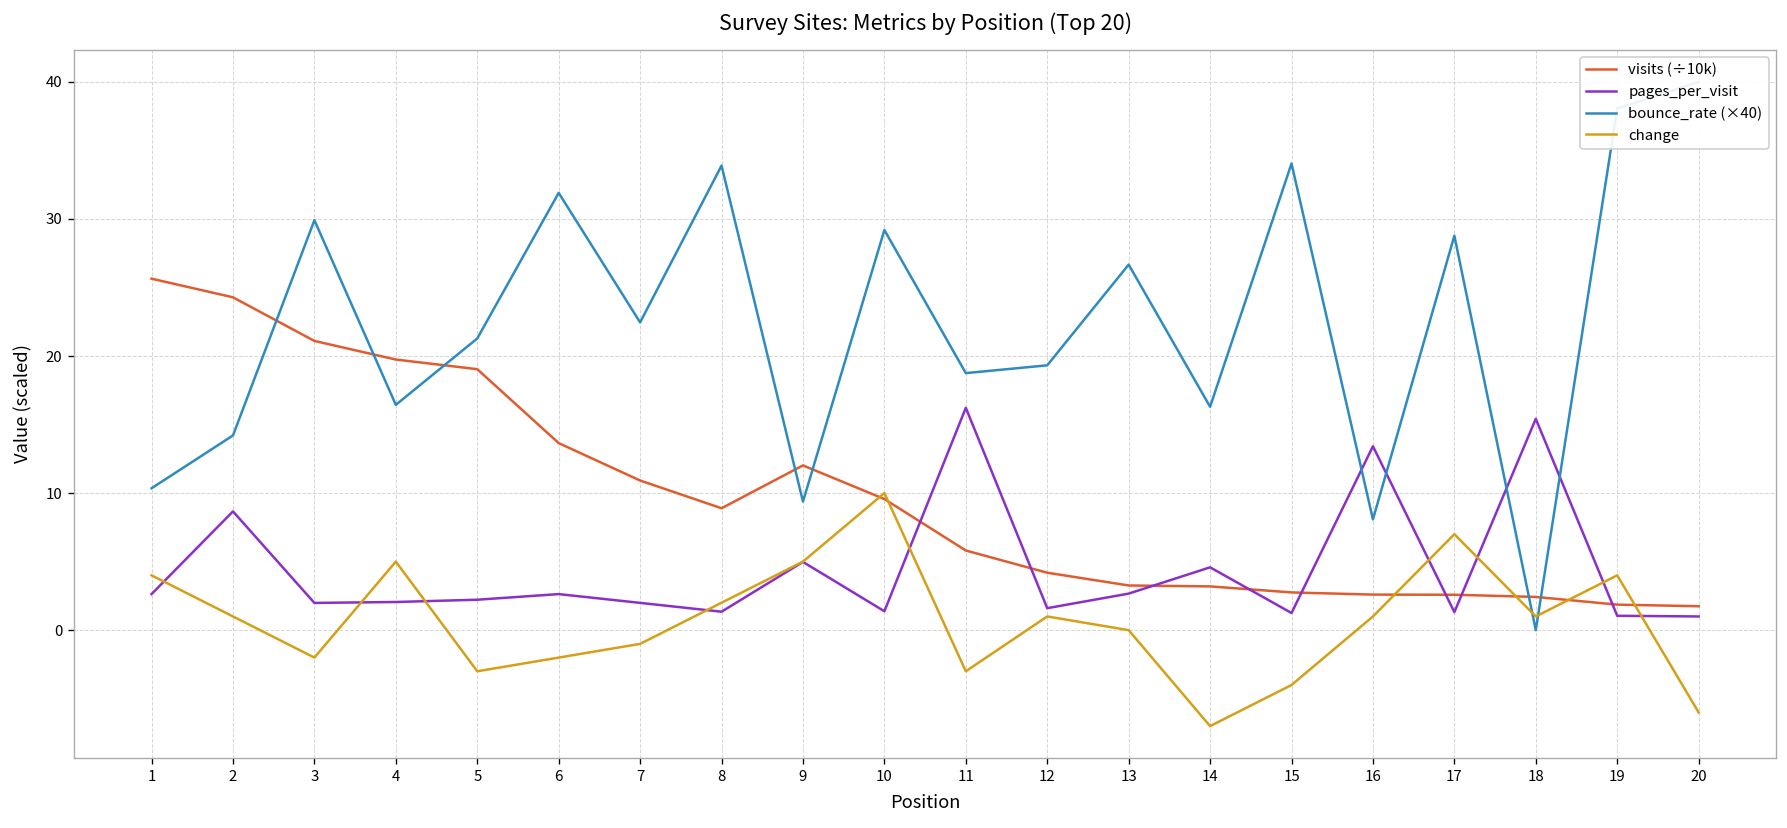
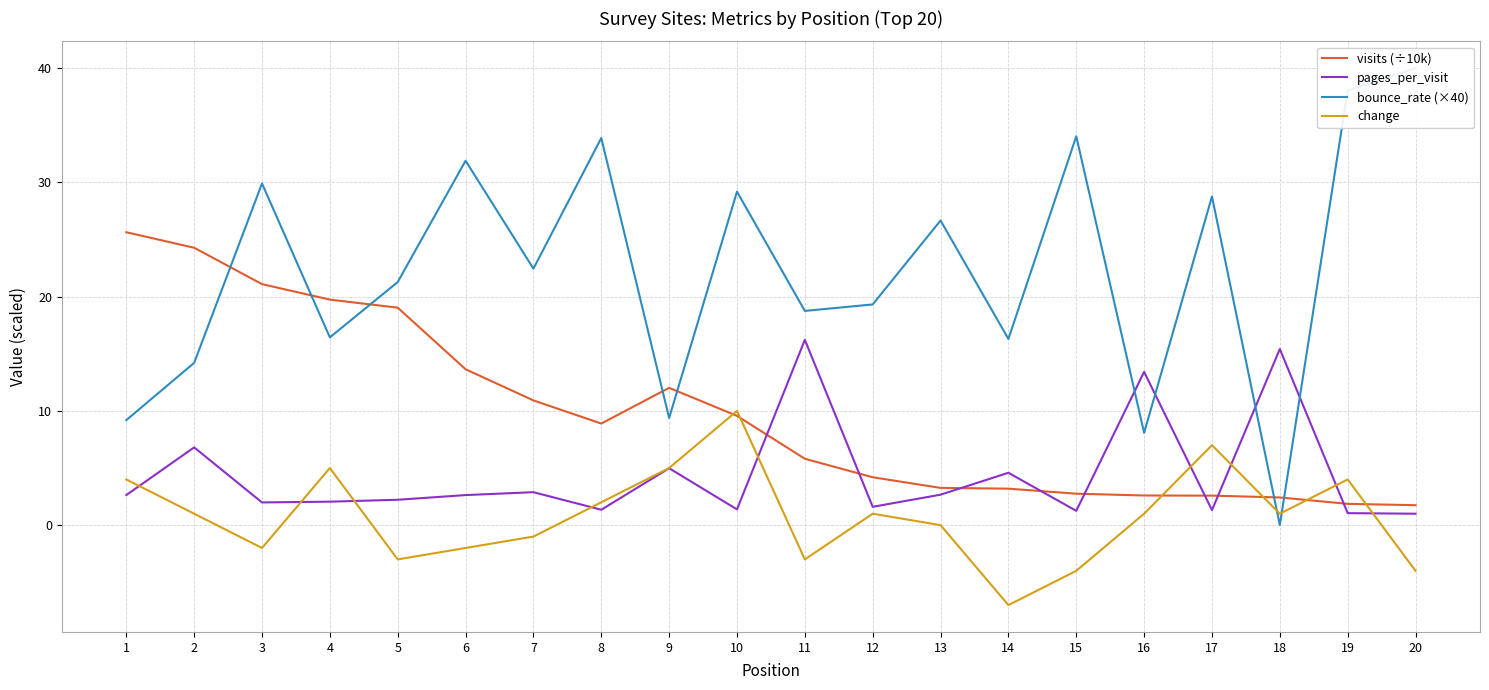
  {
    "visits (÷10k)": {
      "1": 25.6,
      "2": 24.3,
      "3": 21.1,
      "4": 19.7,
      "5": 19.0,
      "6": 13.6,
      "7": 10.9,
      "8": 8.9,
      "9": 12.0,
      "10": 9.6,
      "11": 5.8,
      "12": 4.2,
      "13": 3.3,
      "14": 3.2,
      "15": 2.8,
      "16": 2.6,
      "17": 2.6,
      "18": 2.4,
      "19": 1.9,
      "20": 1.7
    },
    "pages_per_visit": {
      "1": 2.6,
-     "2": 8.7,
+     "2": 6.8,
      "3": 2.0,
      "4": 2.1,
      "5": 2.2,
      "6": 2.6,
-     "7": 2.0,
+     "7": 2.9,
      "8": 1.3,
      "10": 1.4,
      "11": 16.2,
      "12": 1.6,
      "13": 2.7,
      "14": 4.6,
      "15": 1.3,
      "16": 13.4,
      "17": 1.3,
      "18": 15.4,
      "19": 1.0,
      "20": 1.0
    },
    "bounce_rate (×40)": {
-     "1": 10.4,
+     "1": 9.2,
      "2": 14.2,
      "3": 29.9,
      "4": 16.4,
      "5": 21.3,
      "6": 31.9,
      "7": 22.5,
      "8": 33.9,
      "9": 9.4,
      "10": 29.2,
      "11": 18.8,
      "12": 19.3,
      "13": 26.7,
      "14": 16.3,
      "15": 34.0,
      "16": 8.1,
      "17": 28.8,
      "18": 0.0
    },
    "change": {
      "1": 4,
      "2": 1,
      "3": -2,
      "4": 5,
      "5": -3,
      "6": -2,
      "7": -1,
      "8": 2,
      "10": 10,
      "11": -3,
      "12": 1,
      "13": 0,
      "14": -7,
      "15": -4,
      "16": 1,
      "17": 7,
      "18": 1,
      "19": 4,
-     "20": -6
+     "20": -4
    }
  }
